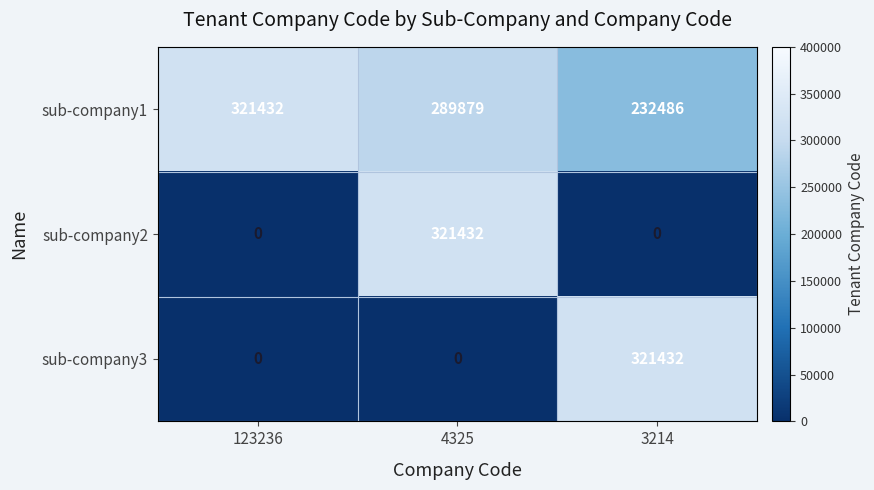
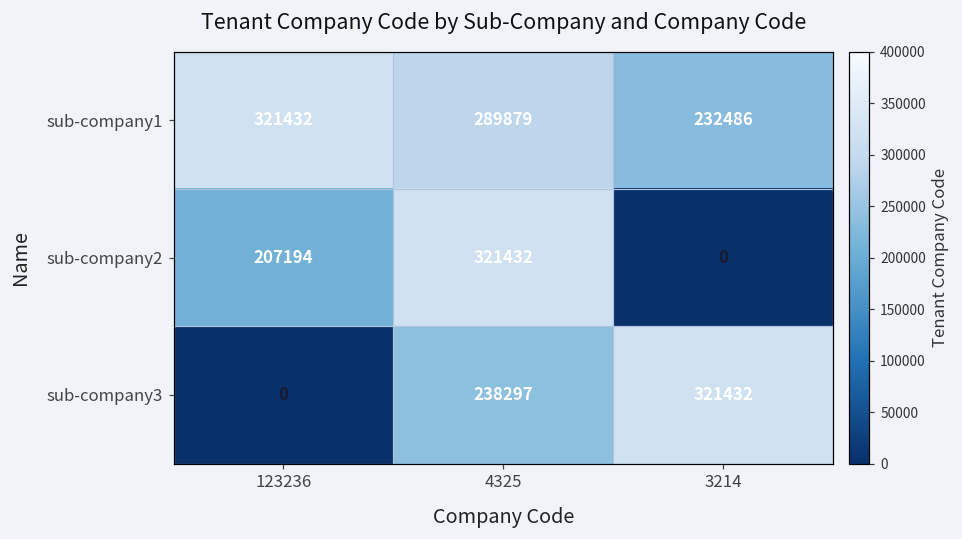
  {
    "sub-company1": {
      "4325": 289879,
      "3214": 232486
    },
    "sub-company2": {
-     "123236": 0,
+     "123236": 207194,
      "3214": 0
    },
    "sub-company3": {
      "123236": 0,
-     "4325": 0
+     "4325": 238297
    }
  }
